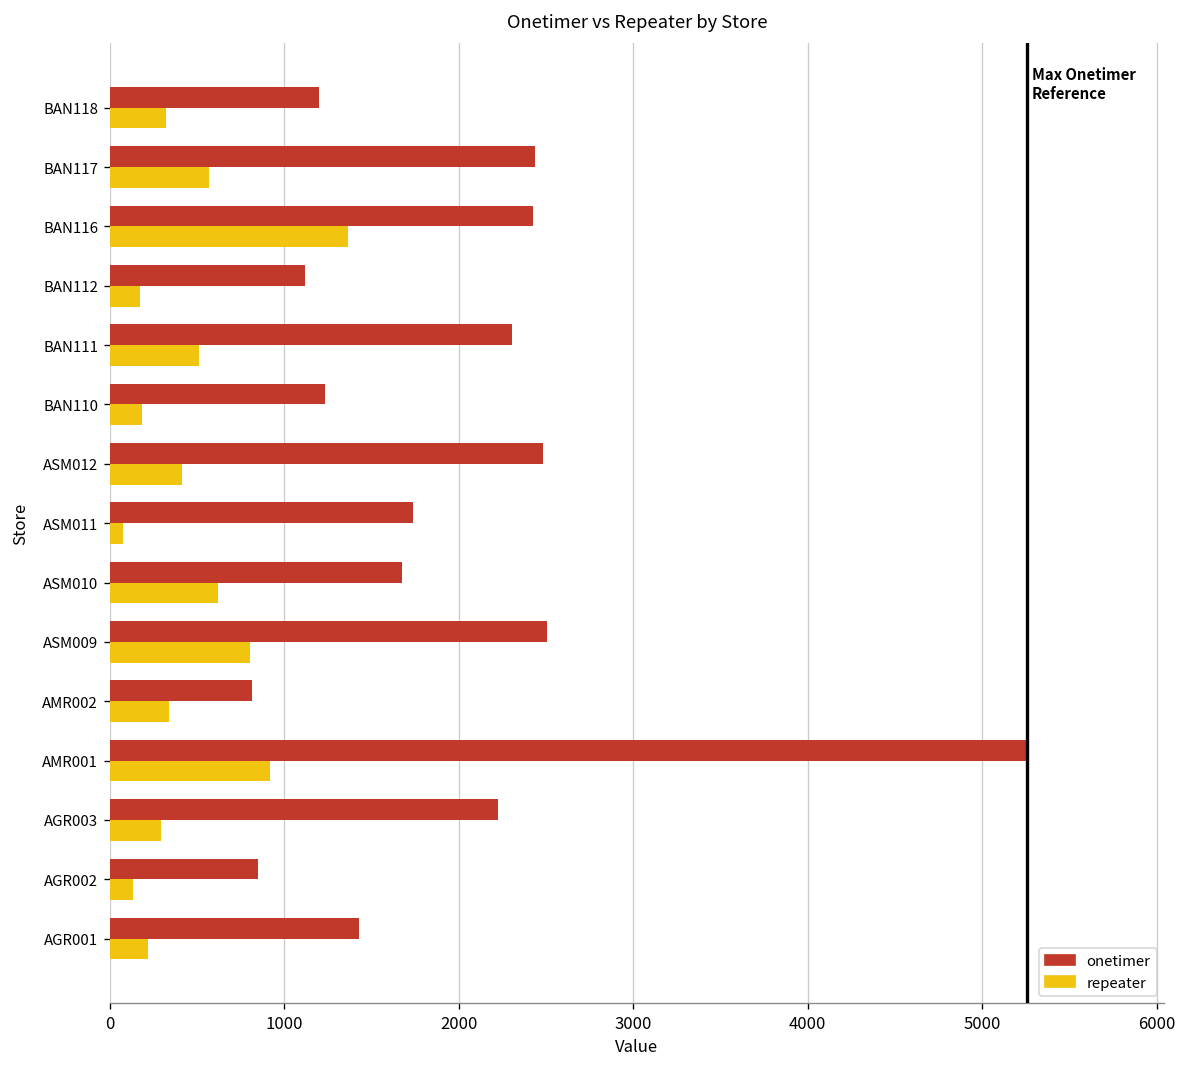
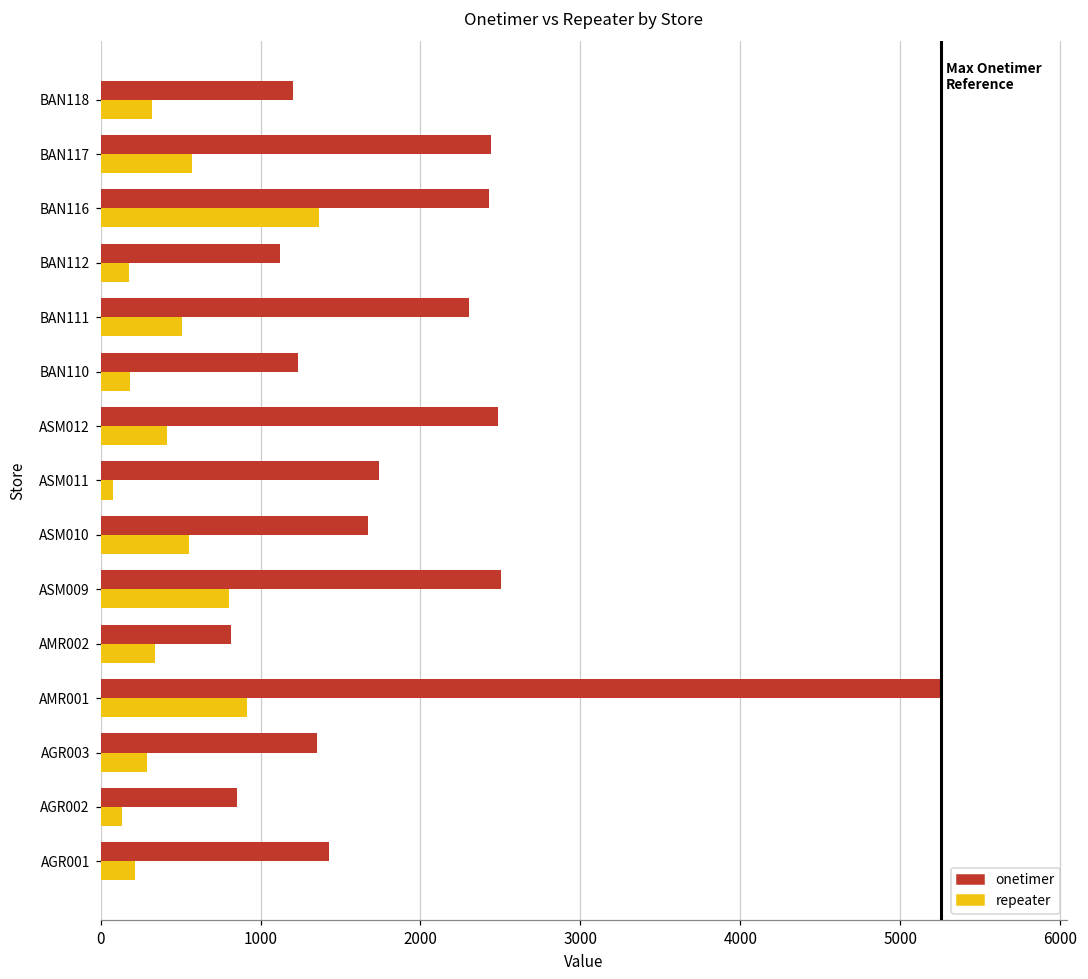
  {
    "onetimer": {
      "BAN118": 1200,
      "BAN117": 2440,
      "BAN116": 2430,
      "BAN112": 1120,
      "BAN111": 2310,
      "BAN110": 1230,
      "ASM012": 2480,
      "ASM011": 1740,
      "ASM010": 1680,
      "ASM009": 2510,
      "AMR002": 820,
      "AMR001": 5260,
-     "AGR003": 2230,
+     "AGR003": 1350,
      "AGR002": 850,
      "AGR001": 1430
    },
    "repeater": {
      "BAN118": 320,
      "BAN117": 570,
      "BAN116": 1360,
      "BAN112": 180,
      "BAN111": 510,
      "BAN110": 180,
      "ASM012": 420,
      "ASM011": 80,
-     "ASM010": 620,
+     "ASM010": 550,
      "ASM009": 800,
      "AMR002": 340,
      "AMR001": 920,
      "AGR003": 290,
      "AGR002": 140,
      "AGR001": 220
    }
  }
